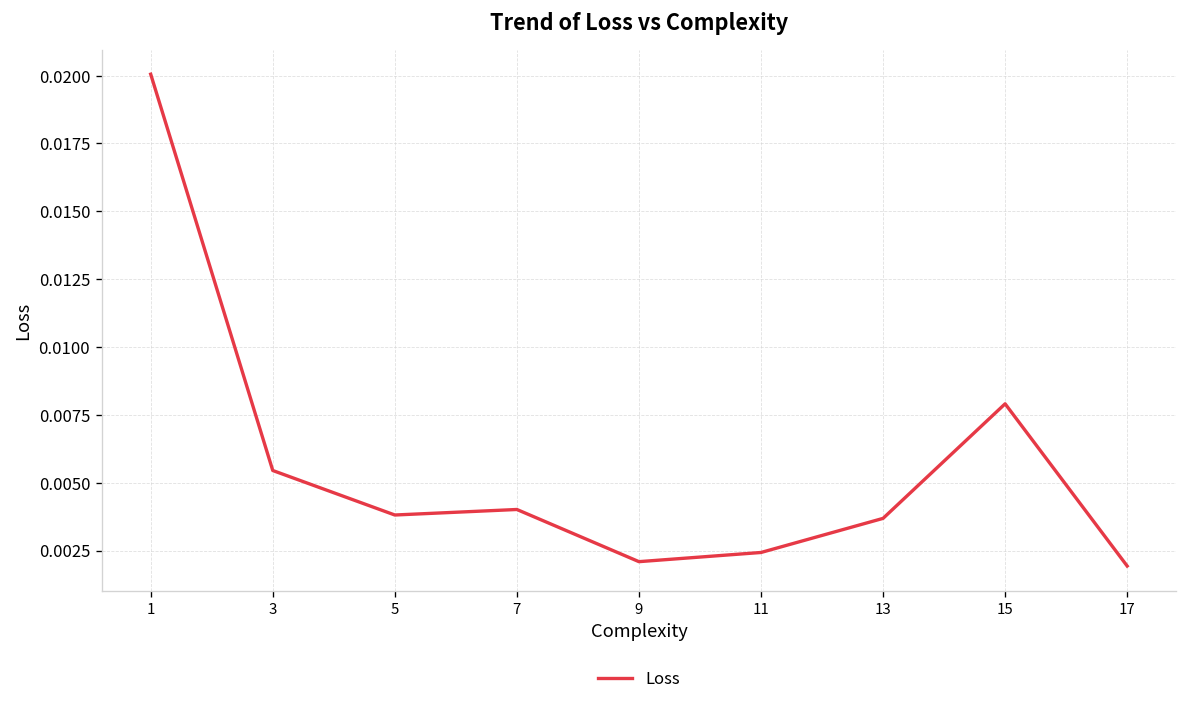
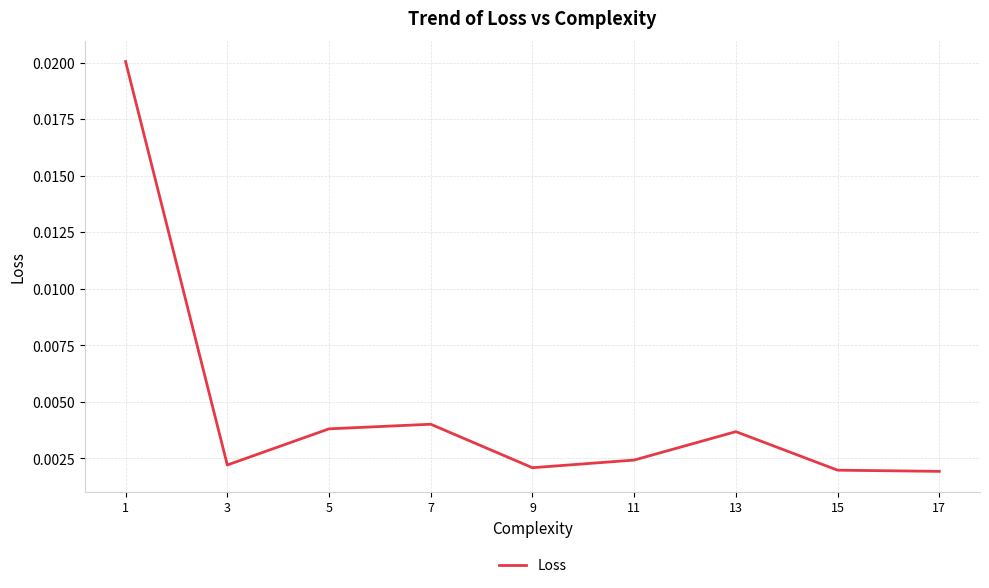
  {
    "1": 0.0201,
-   "3": 0.0055,
+   "3": 0.0022,
    "5": 0.0038,
    "7": 0.0040,
    "9": 0.0021,
    "11": 0.0024,
    "13": 0.0037,
-   "15": 0.0079,
+   "15": 0.0020,
    "17": 0.0019
  }
